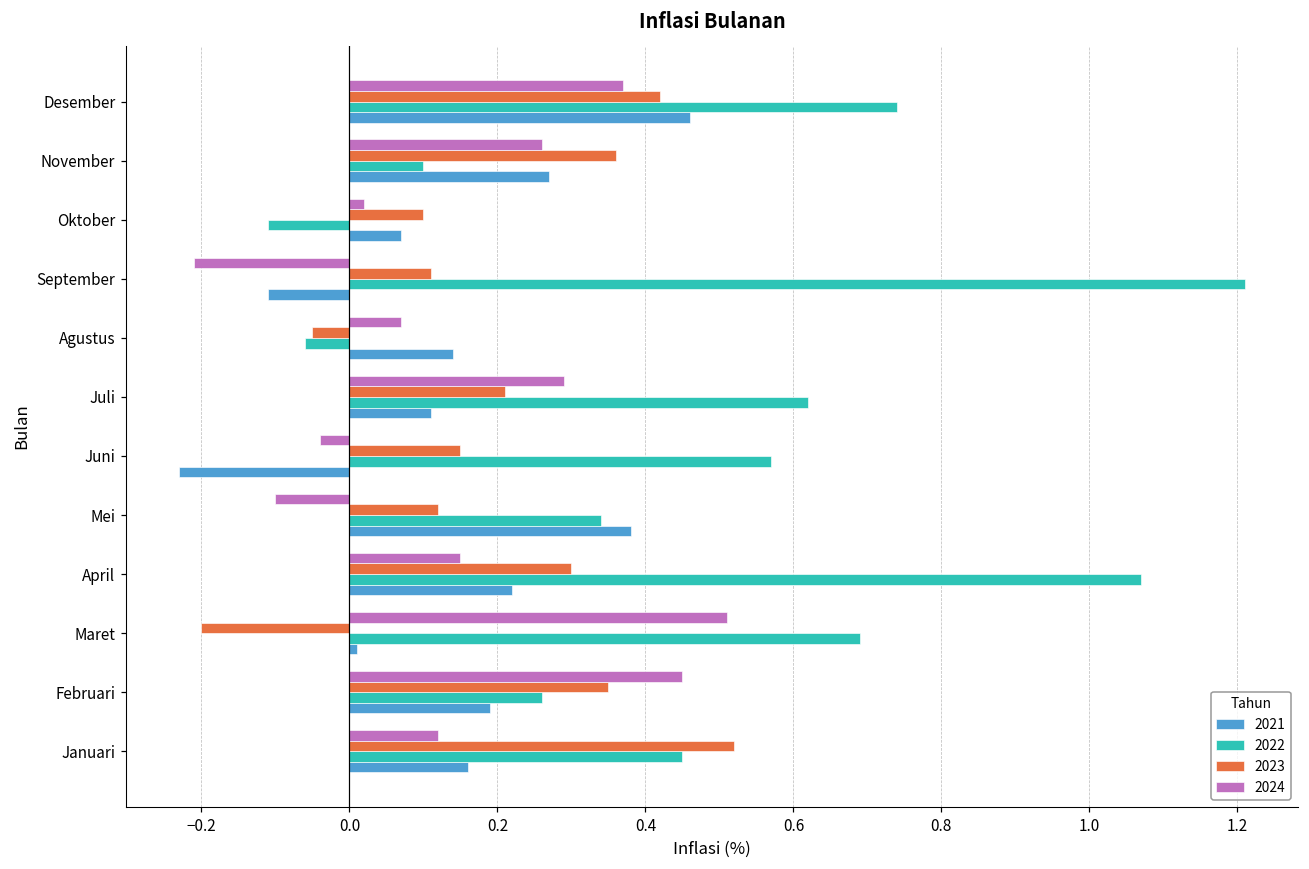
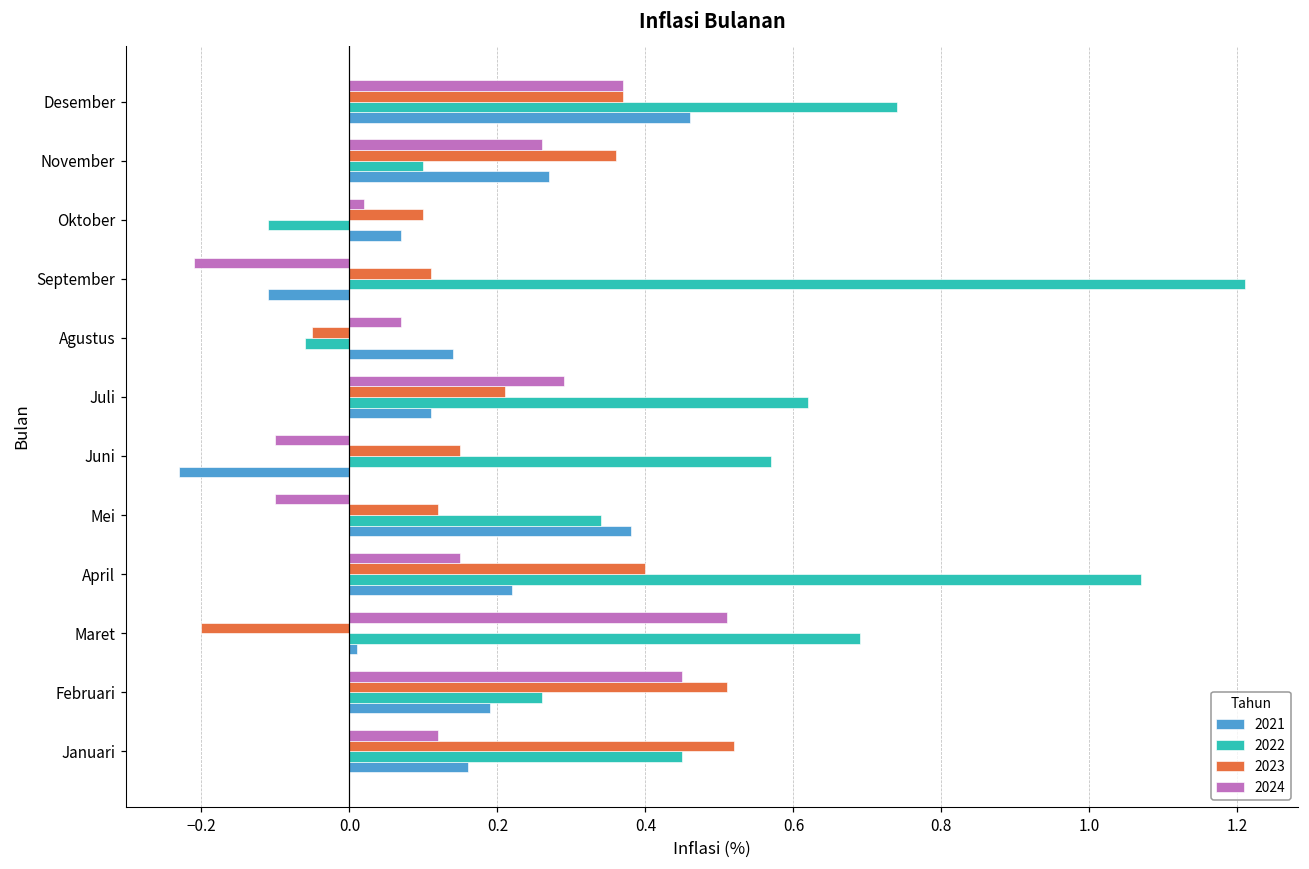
  {
    "2023": {
-     "Desember": 0.42,
+     "Desember": 0.37,
      "November": 0.36,
      "Oktober": 0.10,
      "September": 0.11,
      "Agustus": -0.05,
      "Juli": 0.21,
      "Juni": 0.15,
      "Mei": 0.12,
-     "April": 0.3,
+     "April": 0.4,
      "Maret": -0.20,
-     "Februari": 0.35,
+     "Februari": 0.51,
      "Januari": 0.52
    },
    "2024": {
      "Desember": 0.37,
      "November": 0.26,
      "Oktober": 0.02,
      "September": -0.21,
      "Agustus": 0.07,
      "Juli": 0.29,
-     "Juni": -0.04,
+     "Juni": -0.10,
      "Mei": -0.10,
      "April": 0.15,
      "Maret": 0.51,
      "Februari": 0.45,
      "Januari": 0.12
    }
  }
